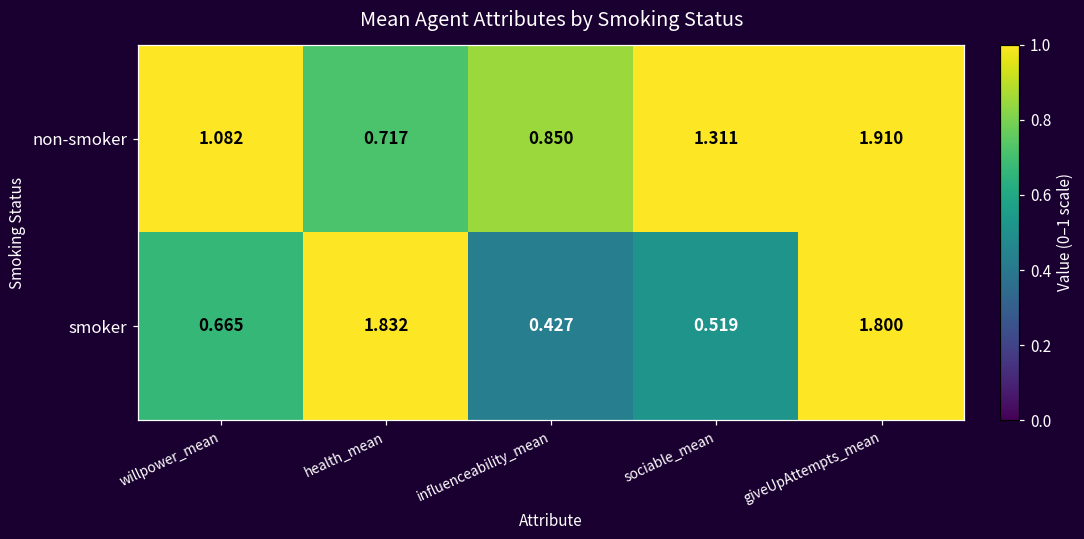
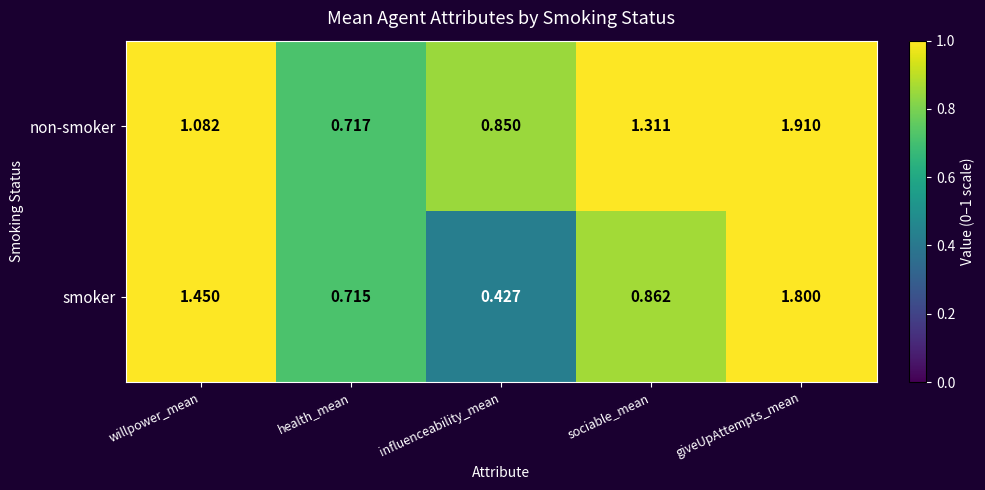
  {
    "non-smoker": {
      "willpower_mean": 1.082,
      "health_mean": 0.717,
      "influenceability_mean": 0.850,
      "sociable_mean": 1.311,
      "giveUpAttempts_mean": 1.910
    },
    "smoker": {
-     "willpower_mean": 0.665,
-     "health_mean": 1.832,
+     "willpower_mean": 1.450,
+     "health_mean": 0.715,
      "influenceability_mean": 0.427,
-     "sociable_mean": 0.519,
+     "sociable_mean": 0.862,
      "giveUpAttempts_mean": 1.800
    }
  }
